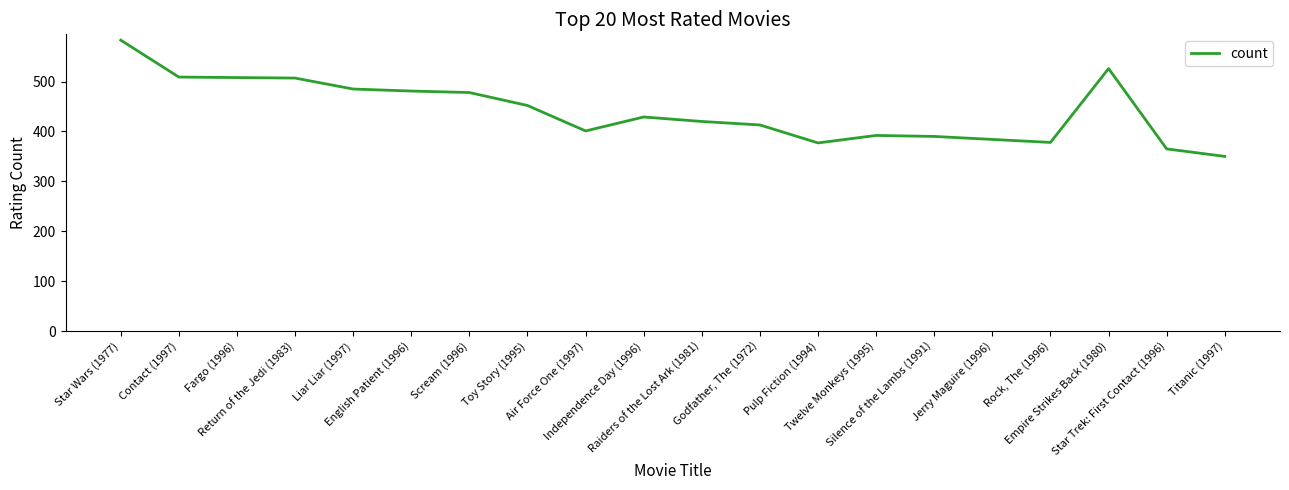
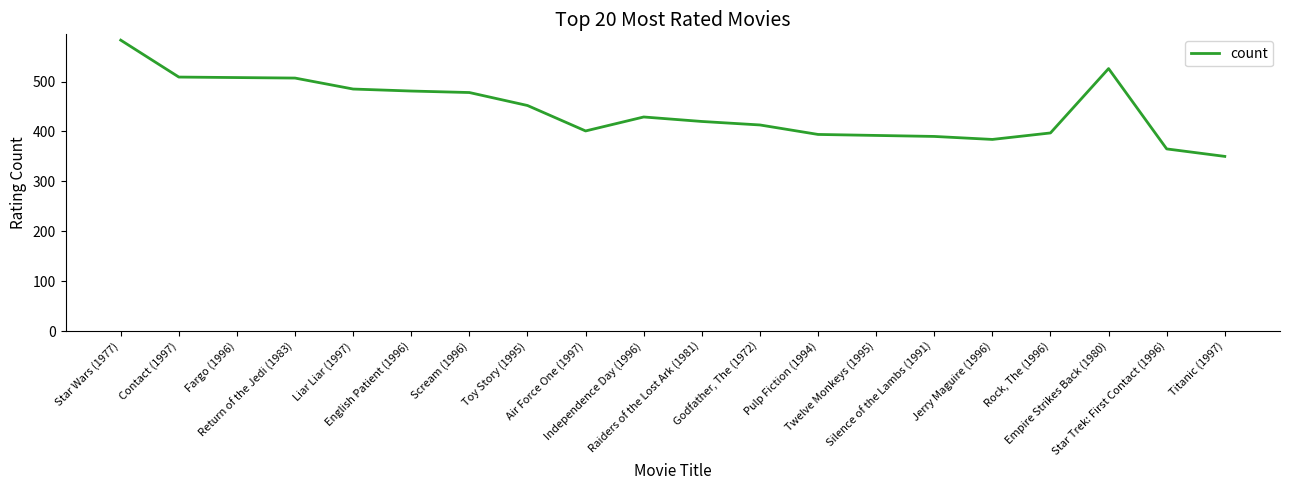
  {
    "Star Wars (1977)": 580,
    "Contact (1997)": 510,
    "Fargo (1996)": 510,
    "Return of the Jedi (1983)": 510,
    "Liar Liar (1997)": 490,
    "English Patient (1996)": 480,
    "Scream (1996)": 480,
    "Toy Story (1995)": 450,
    "Air Force One (1997)": 400,
    "Independence Day (1996)": 430,
    "Raiders of the Lost Ark (1981)": 420,
    "Godfather, The (1972)": 410,
-   "Pulp Fiction (1994)": 380,
+   "Pulp Fiction (1994)": 390,
    "Twelve Monkeys (1995)": 390,
    "Silence of the Lambs (1991)": 390,
    "Jerry Maguire (1996)": 380,
-   "Rock, The (1996)": 380,
+   "Rock, The (1996)": 400,
    "Empire Strikes Back (1980)": 530,
    "Star Trek: First Contact (1996)": 370,
    "Titanic (1997)": 350
  }
